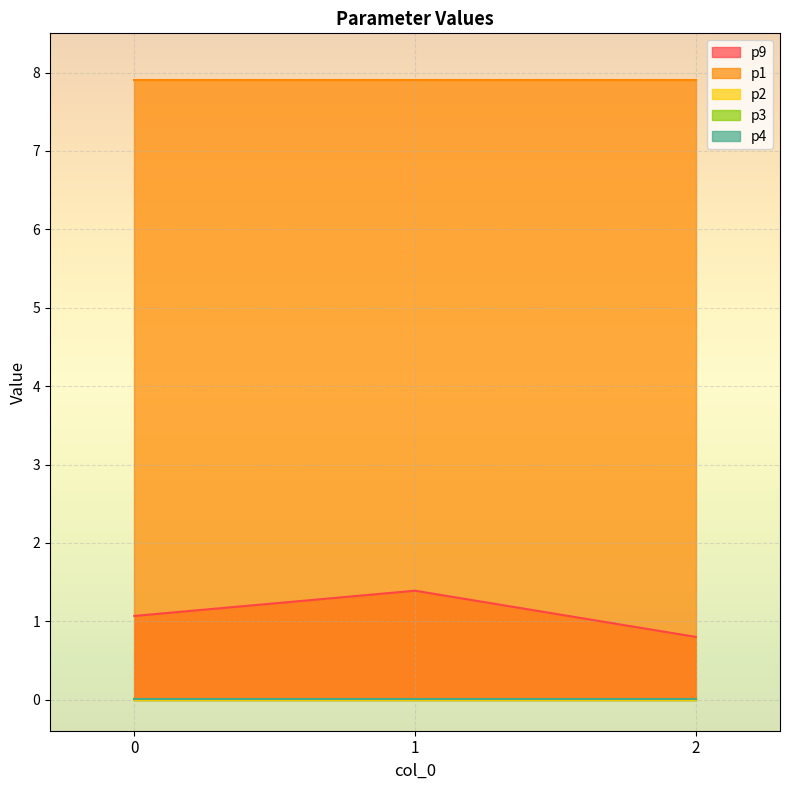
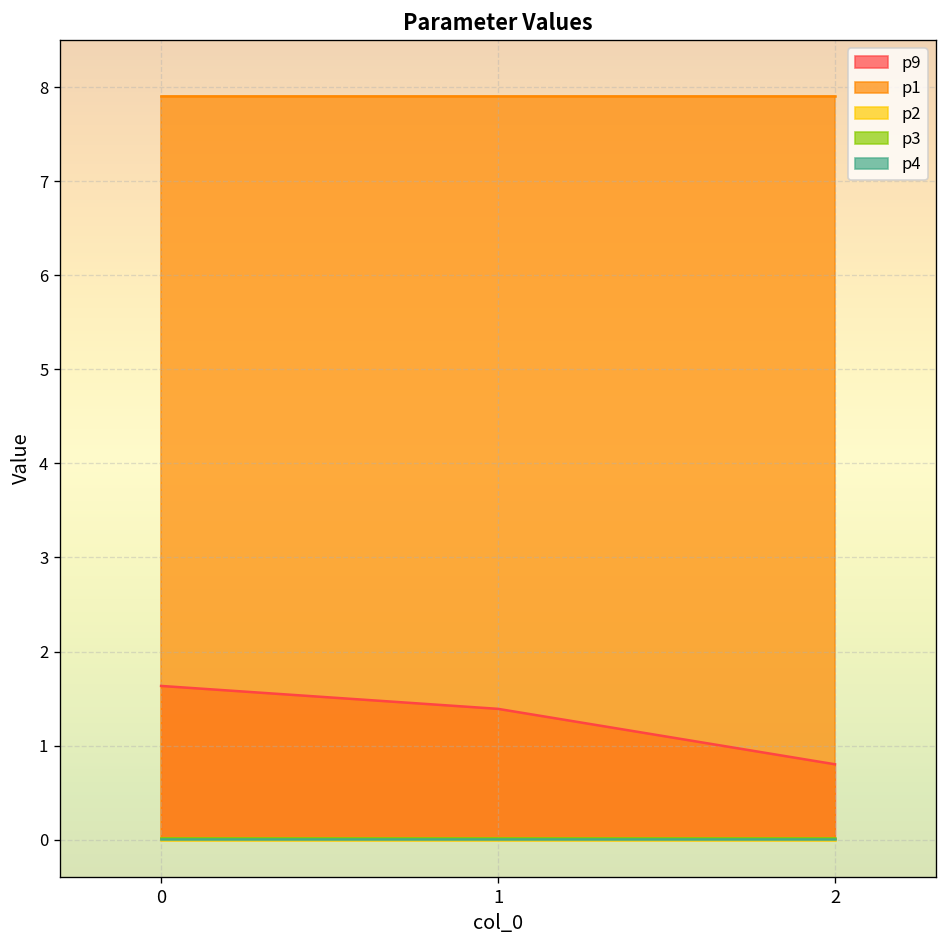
  {
    "p9": {
-     "0": 1.1,
+     "0": 1.6,
      "1": 1.4,
      "2": 0.8
    },
    "p1": {
      "0": 7.9,
      "1": 7.9,
      "2": 7.9
    }
  }
